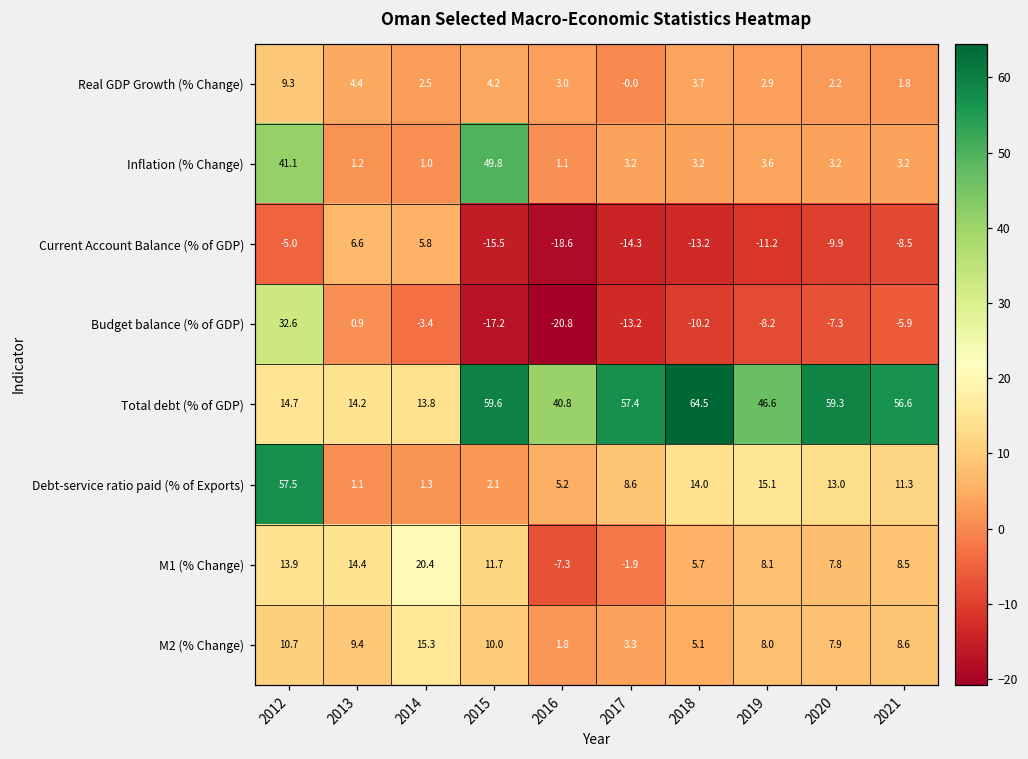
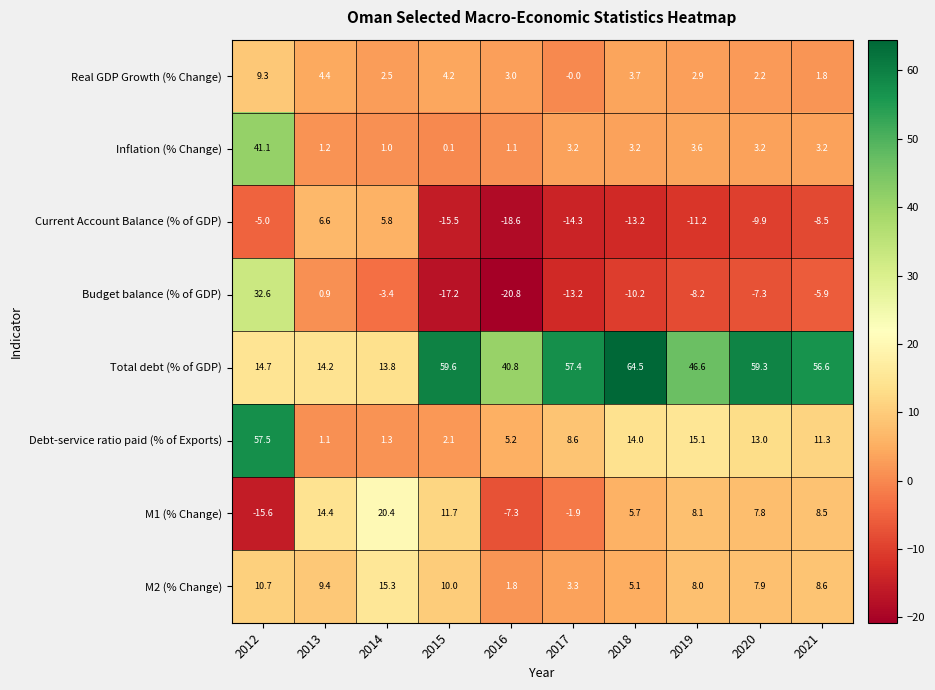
  {
    "Real GDP Growth (% Change)": {
      "2012": 9.3,
      "2013": 4.4,
      "2014": 2.5,
      "2015": 4.2,
      "2016": 3.0,
      "2017": -0.0,
      "2018": 3.7,
      "2019": 2.9,
      "2020": 2.2,
      "2021": 1.8
    },
    "Inflation (% Change)": {
      "2012": 41.1,
      "2013": 1.2,
      "2014": 1.0,
-     "2015": 49.8,
+     "2015": 0.1,
      "2016": 1.1,
      "2017": 3.2,
      "2018": 3.2,
      "2019": 3.6,
      "2020": 3.2,
      "2021": 3.2
    },
    "Current Account Balance (% of GDP)": {
      "2012": -5.0,
      "2013": 6.6,
      "2014": 5.8,
      "2015": -15.5,
      "2016": -18.6,
      "2017": -14.3,
      "2018": -13.2,
      "2019": -11.2,
      "2020": -9.9,
      "2021": -8.5
    },
    "Budget balance (% of GDP)": {
      "2012": 32.6,
      "2013": 0.9,
      "2014": -3.4,
      "2015": -17.2,
      "2016": -20.8,
      "2017": -13.2,
      "2018": -10.2,
      "2019": -8.2,
      "2020": -7.3,
      "2021": -5.9
    },
    "Total debt (% of GDP)": {
      "2012": 14.7,
      "2013": 14.2,
      "2014": 13.8,
      "2015": 59.6,
      "2016": 40.8,
      "2017": 57.4,
      "2018": 64.5,
      "2019": 46.6,
      "2020": 59.3,
      "2021": 56.6
    },
    "Debt-service ratio paid (% of Exports)": {
      "2012": 57.5,
      "2013": 1.1,
      "2014": 1.3,
      "2015": 2.1,
      "2016": 5.2,
      "2017": 8.6,
      "2018": 14.0,
      "2019": 15.1,
      "2020": 13.0,
      "2021": 11.3
    },
    "M1 (% Change)": {
-     "2012": 13.9,
+     "2012": -15.6,
      "2013": 14.4,
      "2014": 20.4,
      "2015": 11.7,
      "2016": -7.3,
      "2017": -1.9,
      "2018": 5.7,
      "2019": 8.1,
      "2020": 7.8,
      "2021": 8.5
    },
    "M2 (% Change)": {
      "2012": 10.7,
      "2013": 9.4,
      "2014": 15.3,
      "2015": 10.0,
      "2016": 1.8,
      "2017": 3.3,
      "2018": 5.1,
      "2019": 8.0,
      "2020": 7.9,
      "2021": 8.6
    }
  }
